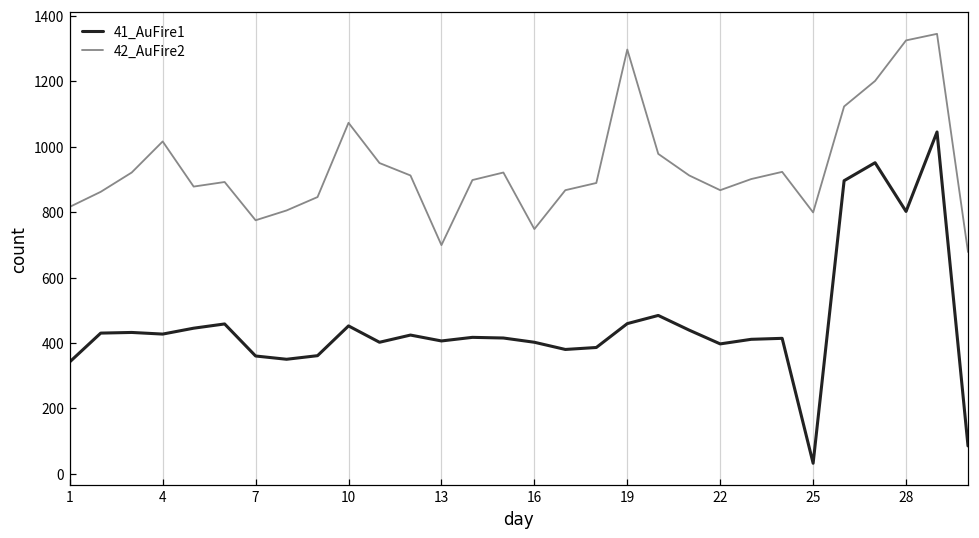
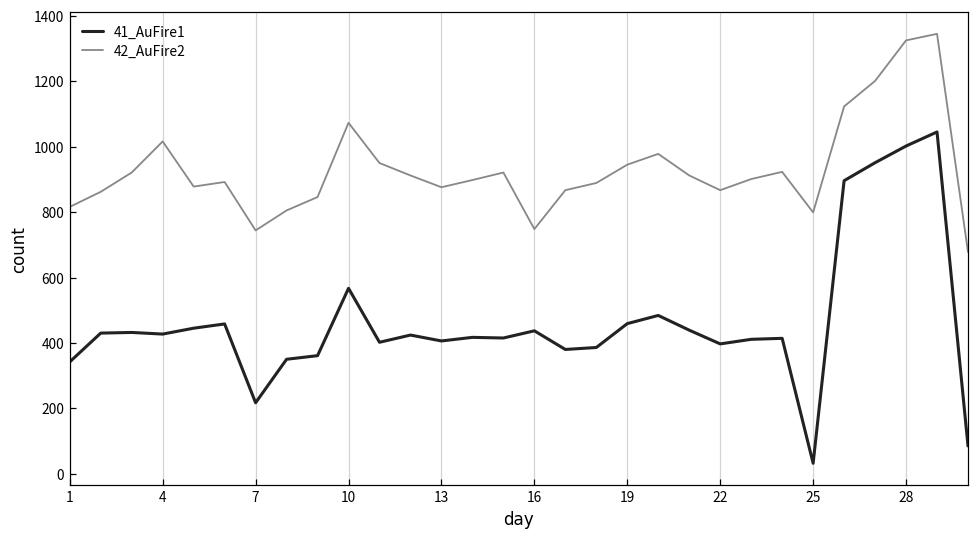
  {
    "41_AuFire1": {
      "1": 340,
      "4": 430,
-     "7": 360,
-     "10": 450,
+     "7": 220,
+     "10": 570,
      "13": 410,
-     "16": 400,
+     "16": 440,
      "19": 460,
      "22": 400,
      "25": 30,
-     "28": 800
+     "28": 1000
    },
    "42_AuFire2": {
      "1": 820,
      "4": 1020,
-     "7": 780,
+     "7": 740,
      "10": 1070,
-     "13": 700,
+     "13": 880,
      "16": 750,
-     "19": 1300,
+     "19": 950,
      "22": 870,
      "25": 800,
      "28": 1330
    }
  }
